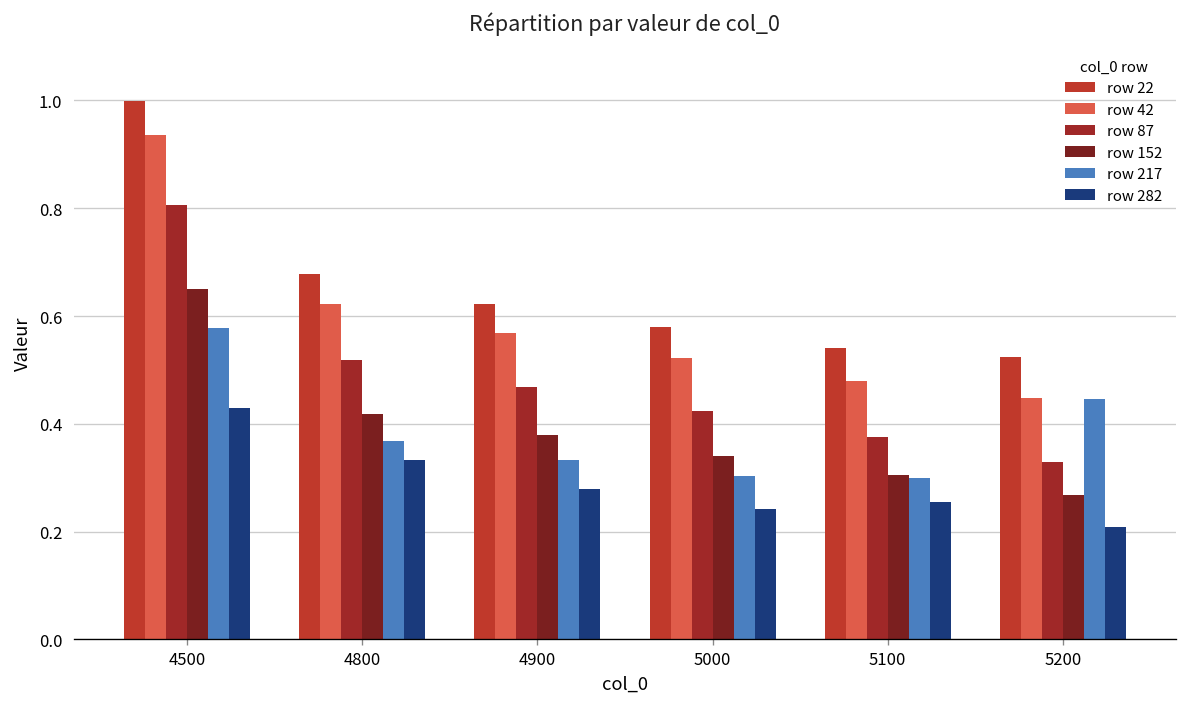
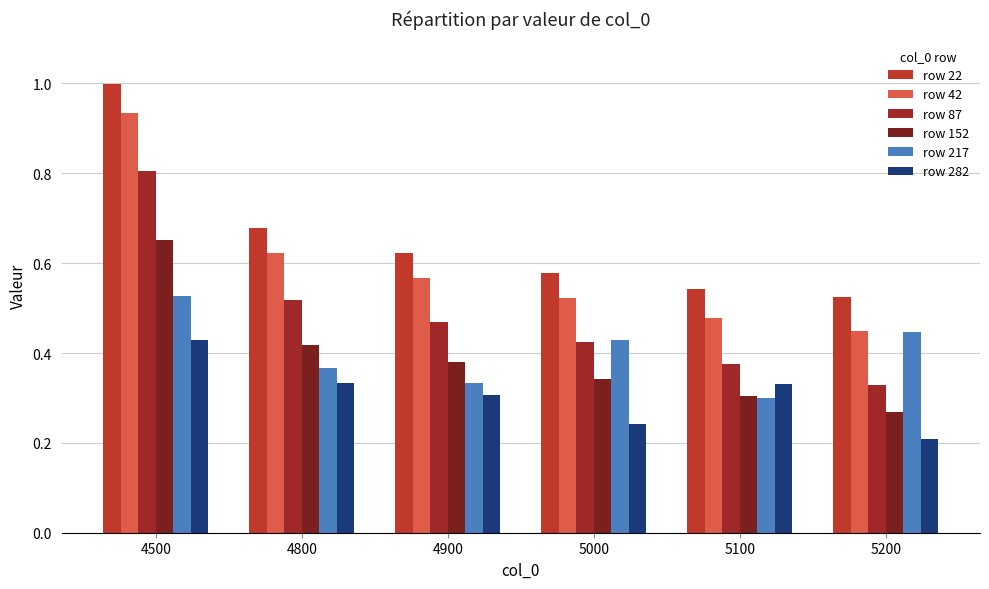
  {
    "row 217": {
-     "4500": 0.58,
+     "4500": 0.53,
      "4800": 0.37,
      "4900": 0.33,
-     "5000": 0.30,
+     "5000": 0.43,
      "5100": 0.30,
      "5200": 0.45
    },
    "row 282": {
      "4500": 0.43,
      "4800": 0.33,
-     "4900": 0.28,
+     "4900": 0.31,
      "5000": 0.24,
-     "5100": 0.26,
+     "5100": 0.33,
      "5200": 0.21
    }
  }
